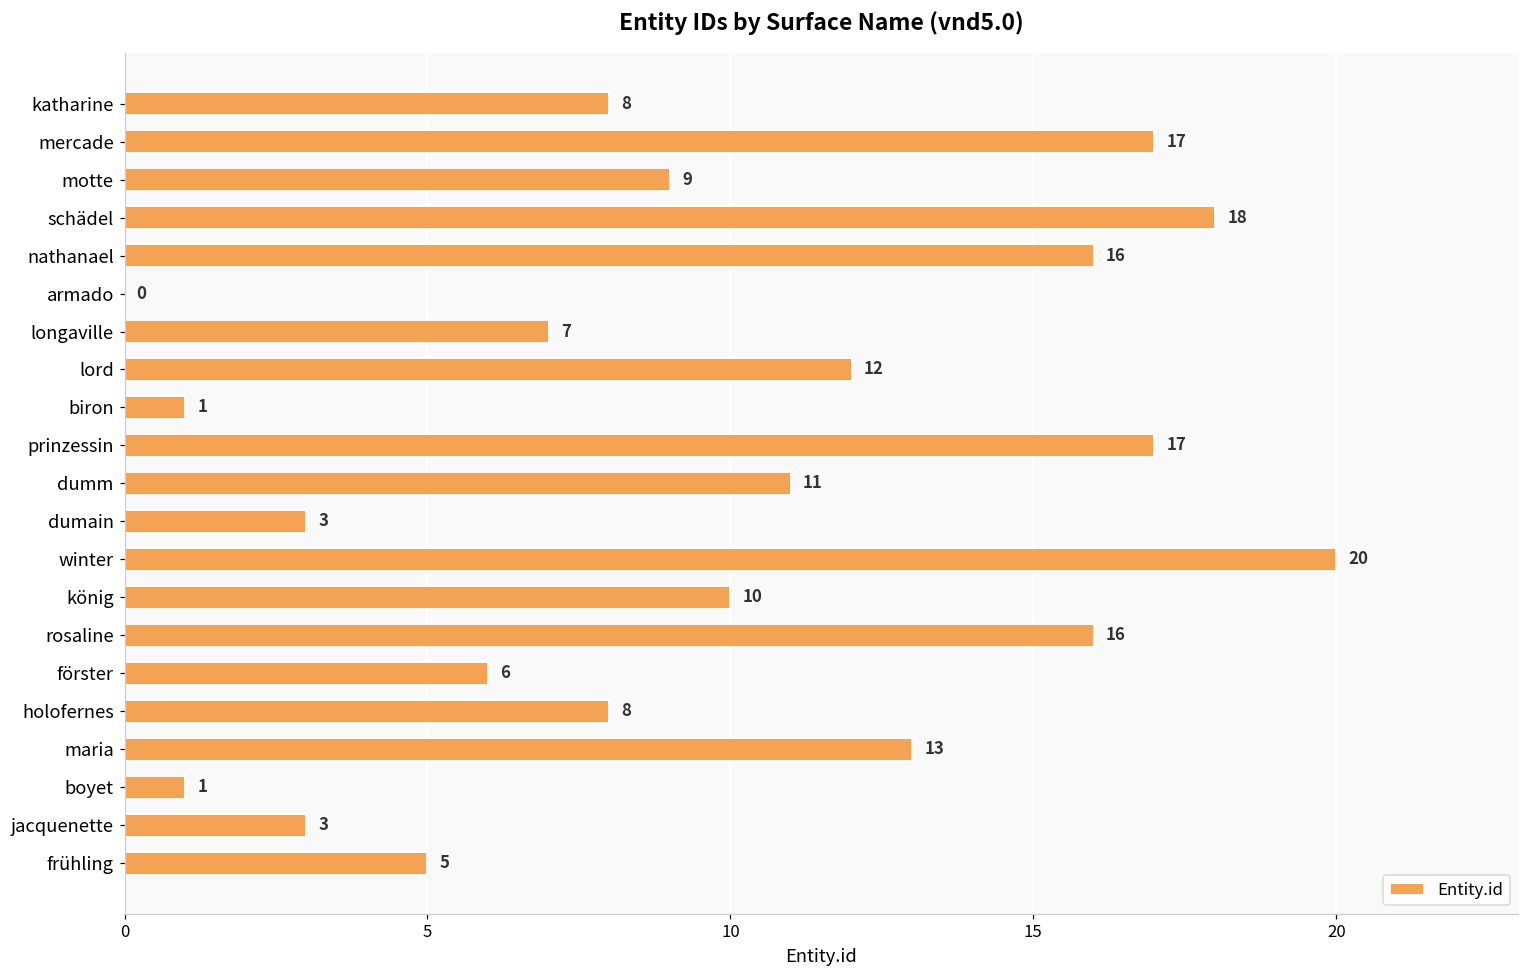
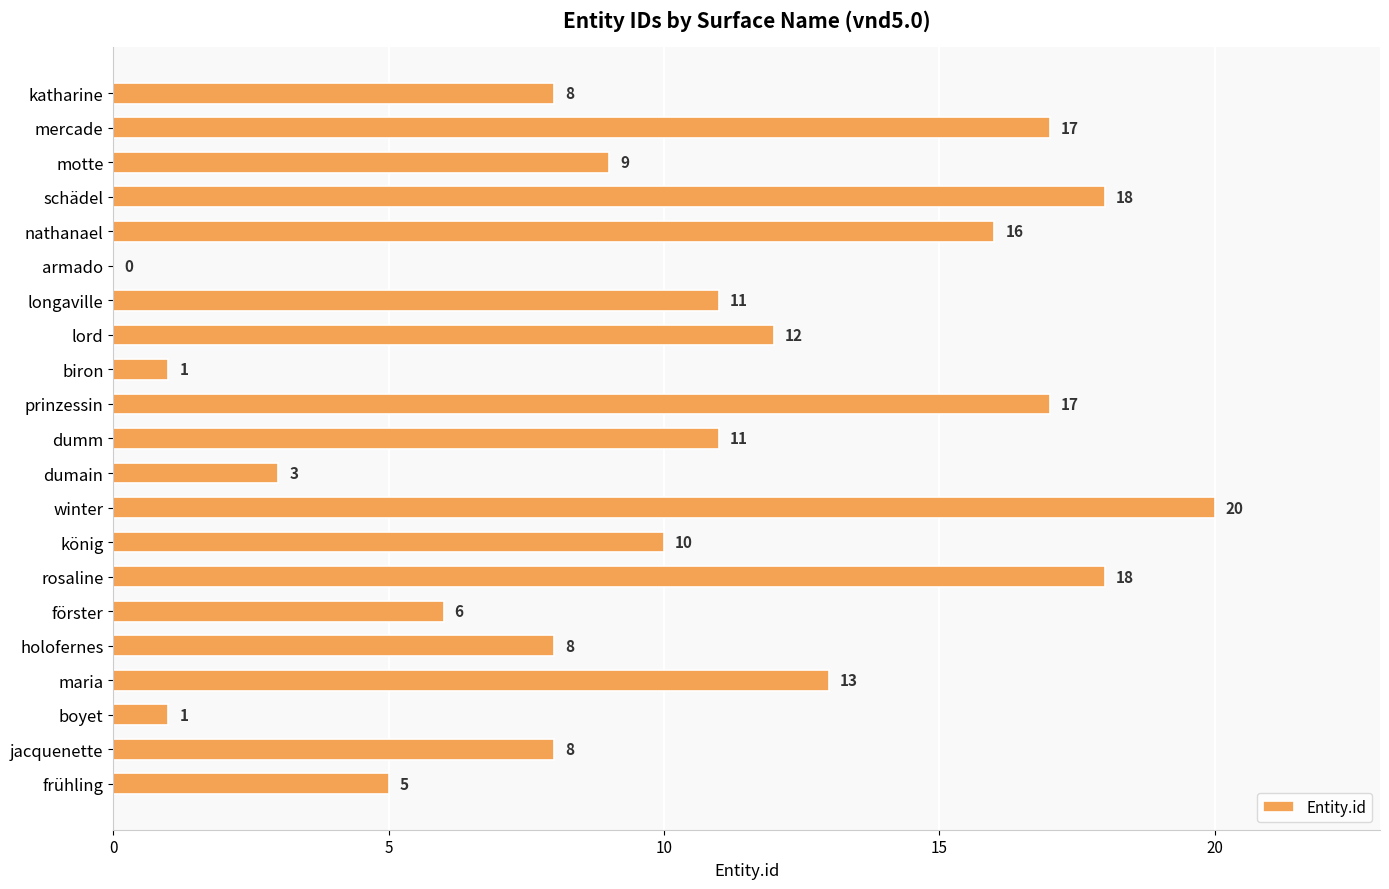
  {
    "katharine": 8,
    "mercade": 17,
    "motte": 9,
    "schädel": 18,
    "nathanael": 16,
    "armado": 0,
-   "longaville": 7,
+   "longaville": 11,
    "lord": 12,
    "biron": 1,
    "prinzessin": 17,
    "dumm": 11,
    "dumain": 3,
    "winter": 20,
    "könig": 10,
-   "rosaline": 16,
+   "rosaline": 18,
    "förster": 6,
    "holofernes": 8,
    "maria": 13,
    "boyet": 1,
-   "jacquenette": 3,
+   "jacquenette": 8,
    "frühling": 5
  }
